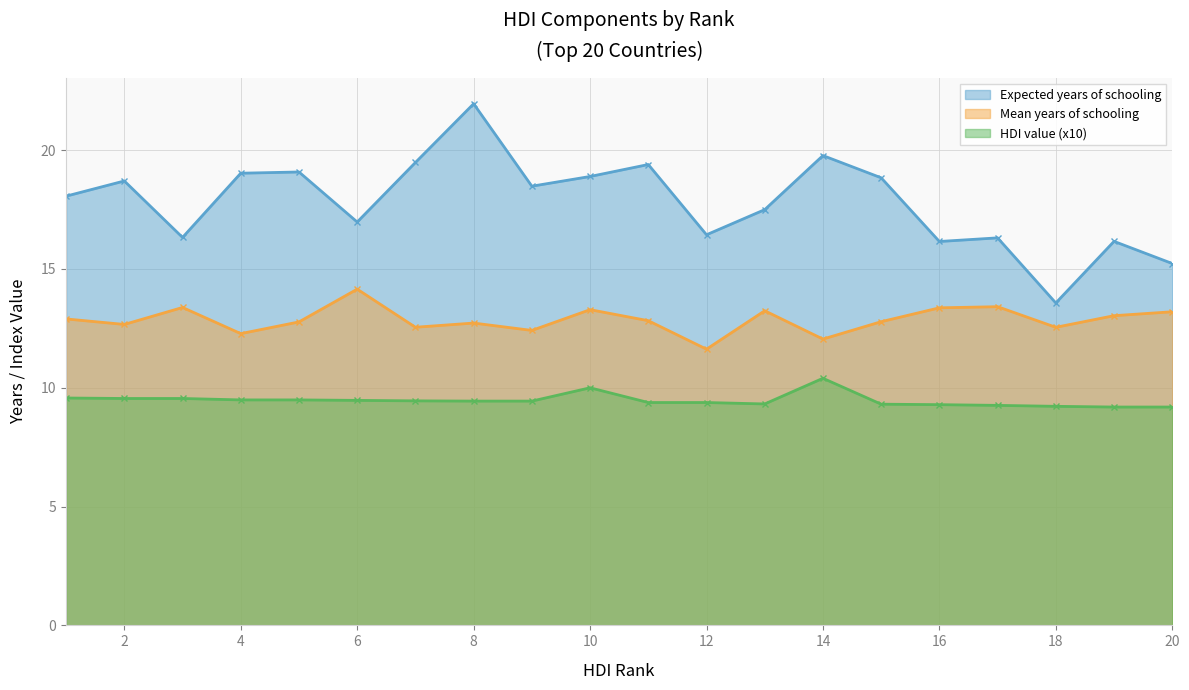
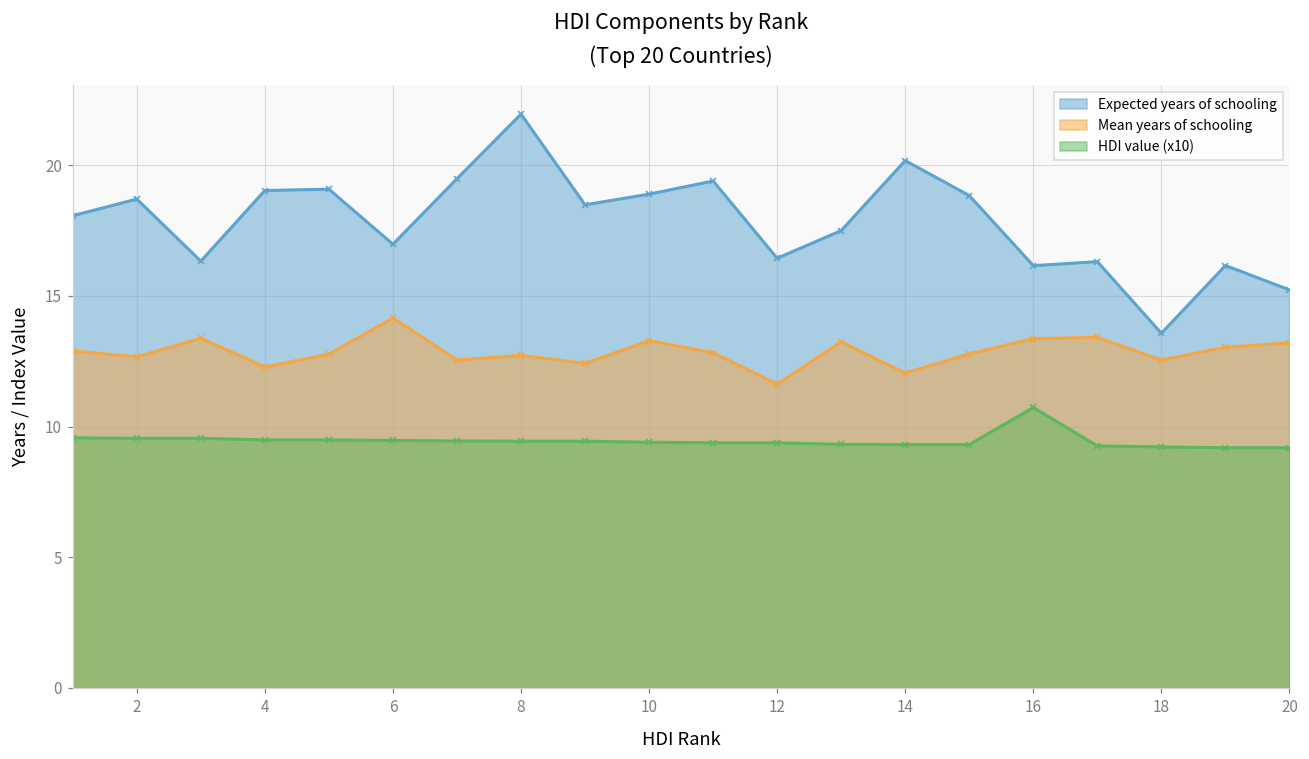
  {
    "Expected years of schooling": {
      "2": 18.7,
      "4": 19.0,
      "6": 17.0,
      "8": 22.0,
      "10": 18.9,
      "12": 16.4,
-     "14": 19.8,
+     "14": 20.2,
      "16": 16.2,
      "18": 13.6,
      "20": 15.2
    },
    "Mean years of schooling": {
      "2": 12.7,
      "4": 12.3,
      "6": 14.2,
      "8": 12.7,
      "10": 13.3,
      "12": 11.6,
      "14": 12.1,
      "16": 13.4,
      "18": 12.5,
      "20": 13.2
    },
    "HDI value (x10)": {
      "2": 9.6,
      "4": 9.5,
      "6": 9.5,
      "8": 9.4,
-     "10": 10.0,
+     "10": 9.4,
      "12": 9.4,
-     "14": 10.4,
-     "16": 9.3,
+     "14": 9.3,
+     "16": 10.7,
      "18": 9.2,
      "20": 9.2
    }
  }
